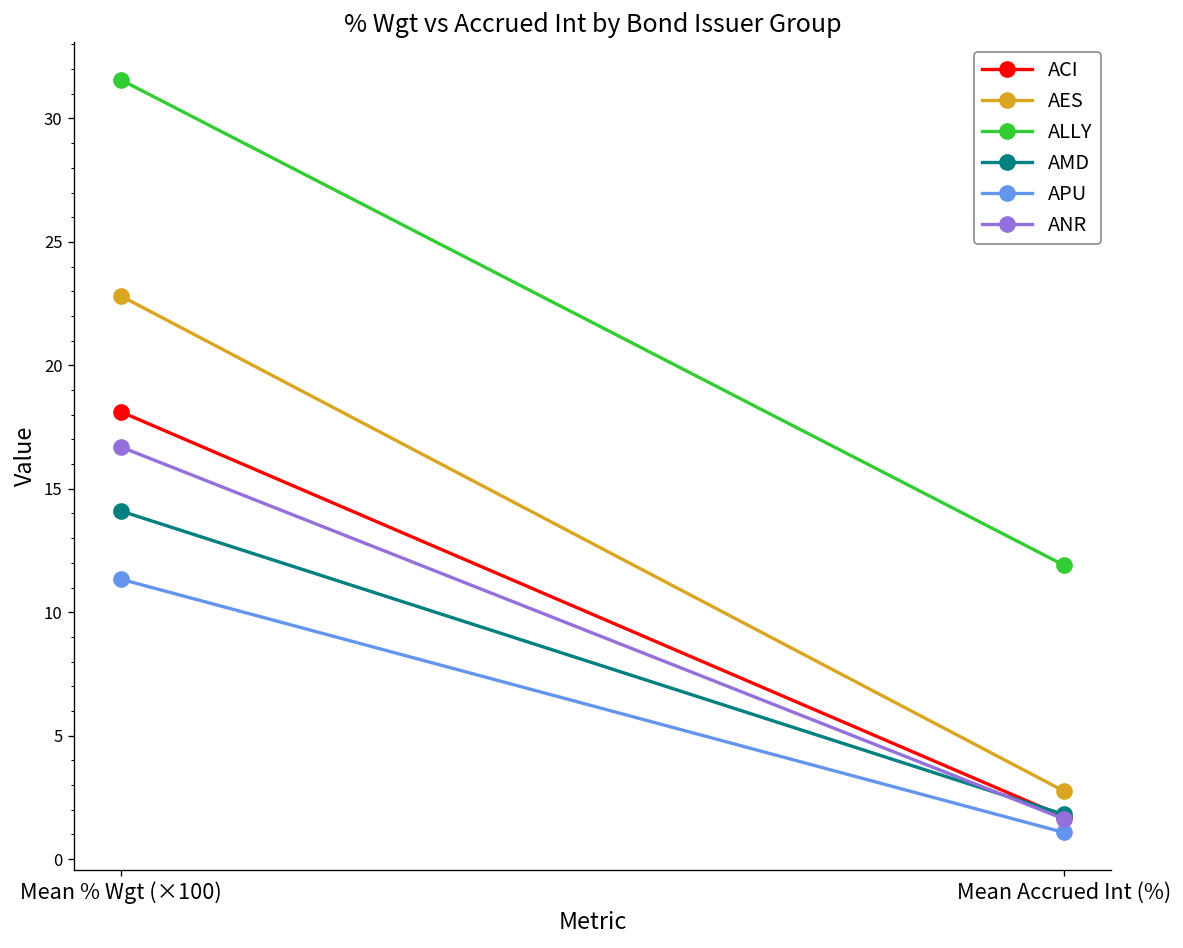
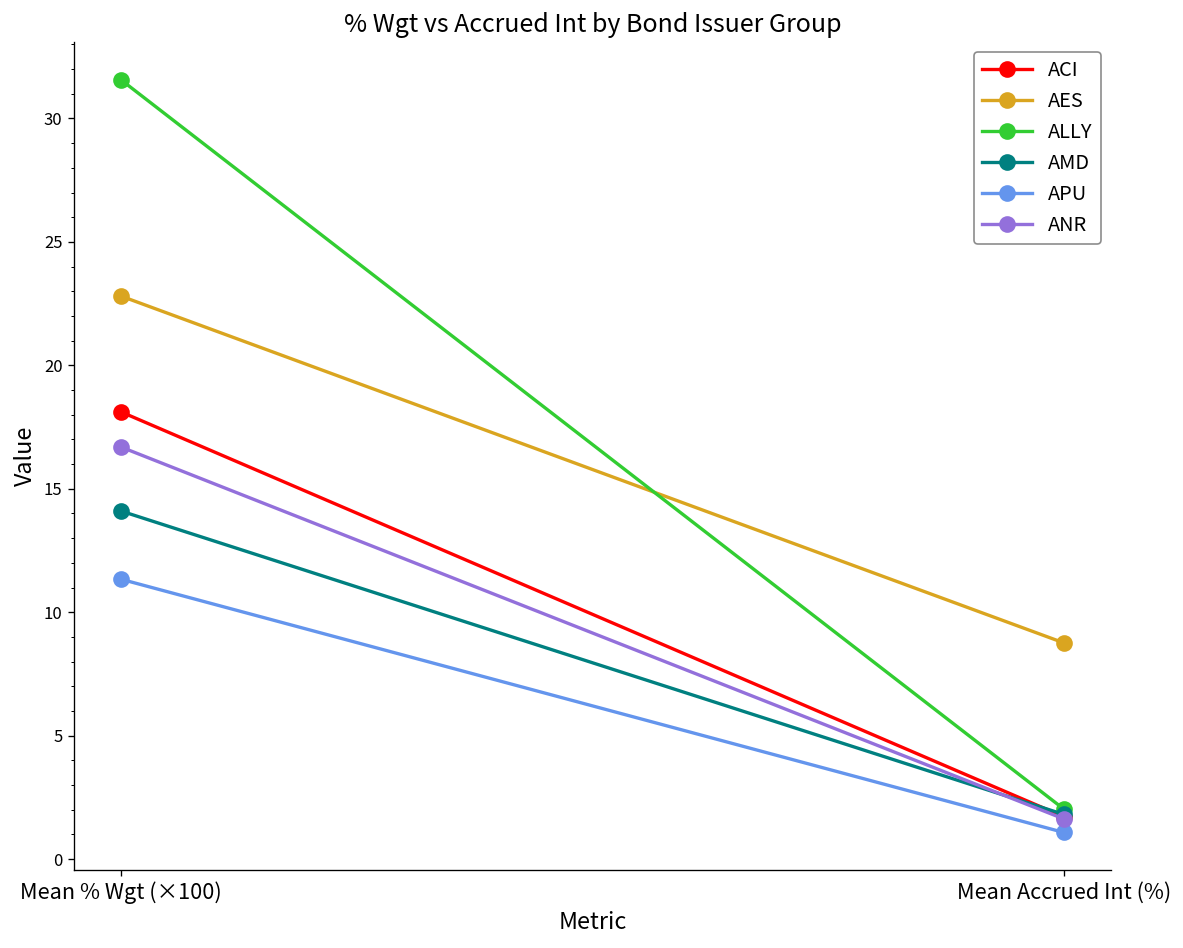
  {
    "ACI": {
      "Mean % Wgt (×100)": 18.1
    },
    "AES": {
      "Mean % Wgt (×100)": 22.8,
-     "Mean Accrued Int (%)": 2.8
+     "Mean Accrued Int (%)": 8.8
    },
    "ALLY": {
      "Mean % Wgt (×100)": 31.6,
-     "Mean Accrued Int (%)": 11.9
+     "Mean Accrued Int (%)": 2.0
    },
    "AMD": {
      "Mean % Wgt (×100)": 14.1
    },
    "APU": {
      "Mean % Wgt (×100)": 11.3,
      "Mean Accrued Int (%)": 1.1
    },
    "ANR": {
      "Mean % Wgt (×100)": 16.7
    }
  }
